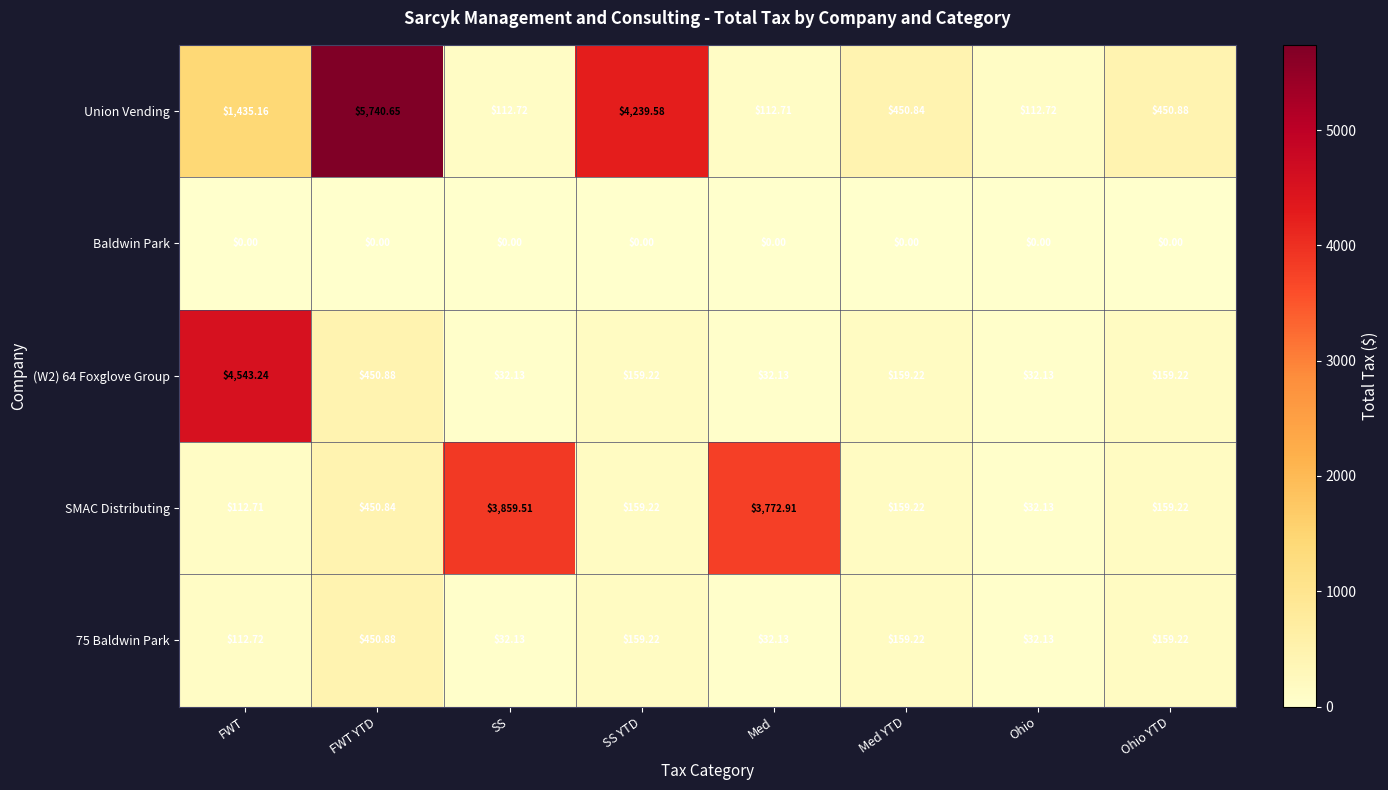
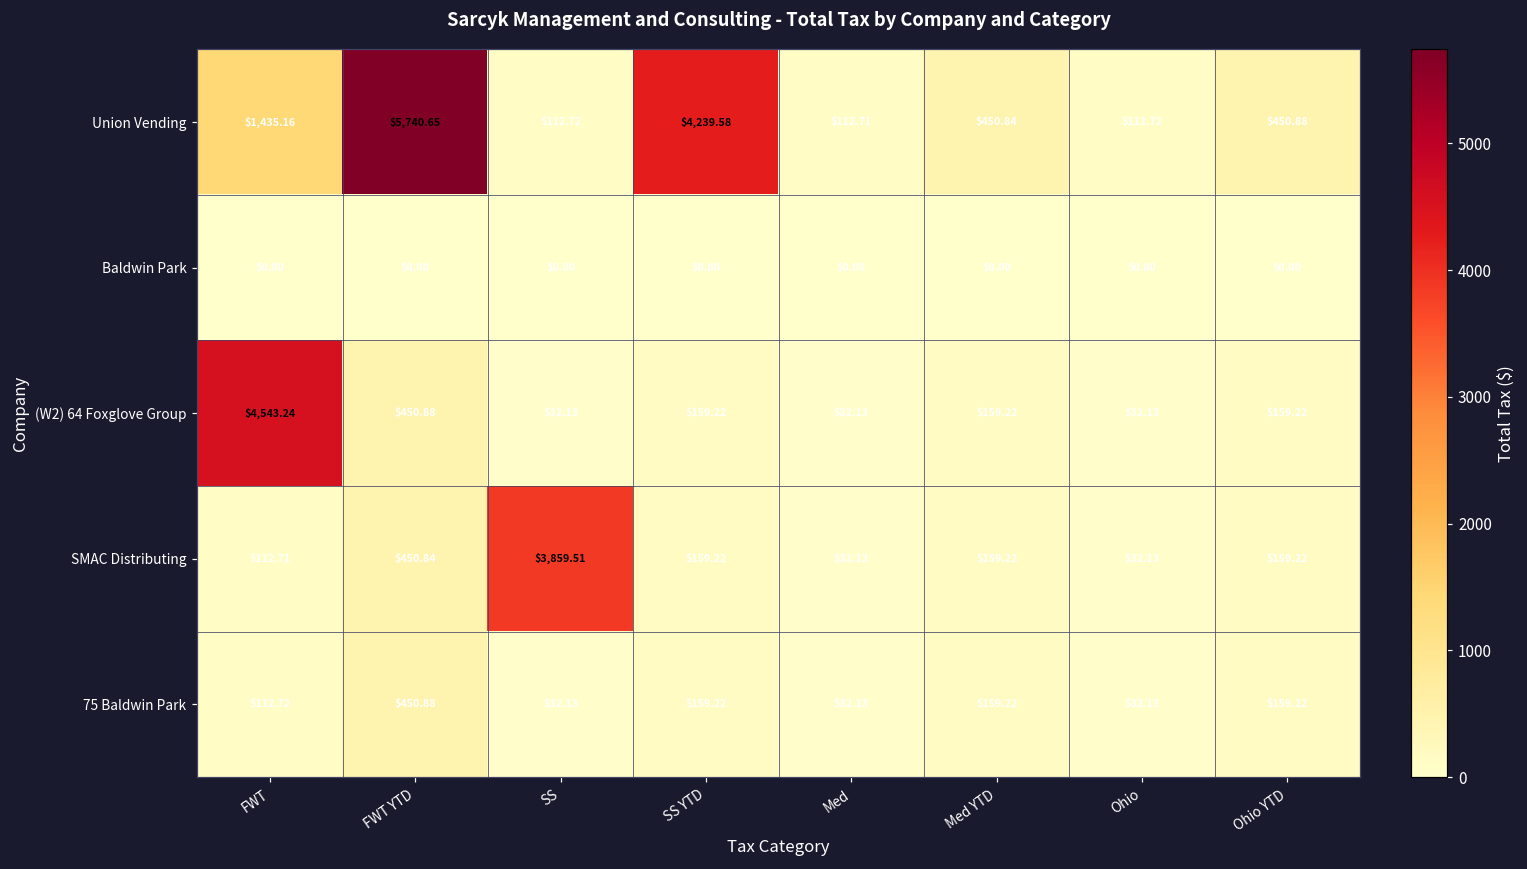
  {
    "Union Vending": {
      "FWT": "$1,435.16",
      "FWT YTD": "$5,740.65",
      "SS": "$112.72",
      "SS YTD": "$4,239.58",
      "Med": "$112.71",
      "Med YTD": "$450.84",
      "Ohio": "$112.72",
      "Ohio YTD": "$450.88"
    },
    "Baldwin Park": {
      "FWT": "$0.00",
      "FWT YTD": "$0.00",
      "SS": "$0.00",
      "SS YTD": "$0.00",
      "Med": "$0.00",
      "Med YTD": "$0.00",
      "Ohio": "$0.00",
      "Ohio YTD": "$0.00"
    },
    "(W2) 64 Foxglove Group": {
      "FWT": "$4,543.24",
      "FWT YTD": "$450.88",
      "SS": "$32.13",
      "SS YTD": "$159.22",
      "Med": "$32.13",
      "Med YTD": "$159.22",
      "Ohio": "$32.13",
      "Ohio YTD": "$159.22"
    },
    "SMAC Distributing": {
      "FWT": "$112.71",
      "FWT YTD": "$450.84",
      "SS": "$3,859.51",
      "SS YTD": "$159.22",
-     "Med": "$3,772.91",
+     "Med": "$32.13",
      "Med YTD": "$159.22",
      "Ohio": "$32.13",
      "Ohio YTD": "$159.22"
    },
    "75 Baldwin Park": {
      "FWT": "$112.72",
      "FWT YTD": "$450.88",
      "SS": "$32.13",
      "SS YTD": "$159.22",
      "Med": "$32.13",
      "Med YTD": "$159.22",
      "Ohio": "$32.13",
      "Ohio YTD": "$159.22"
    }
  }
